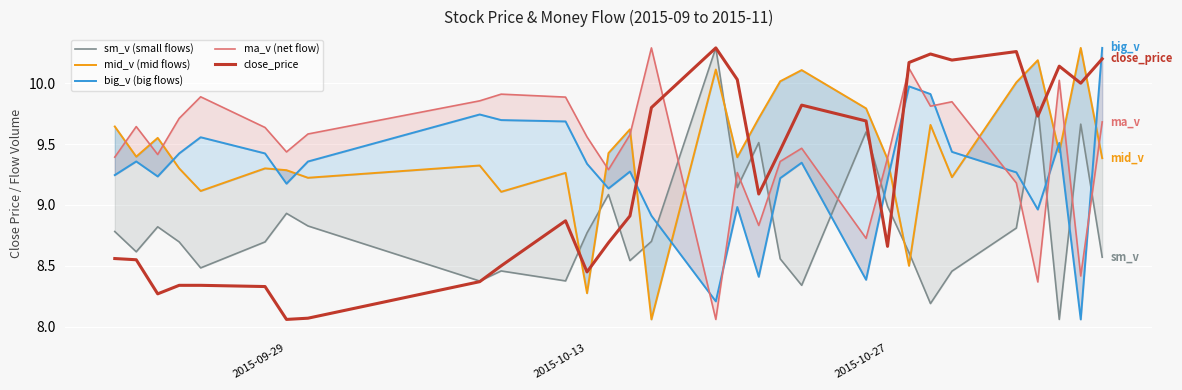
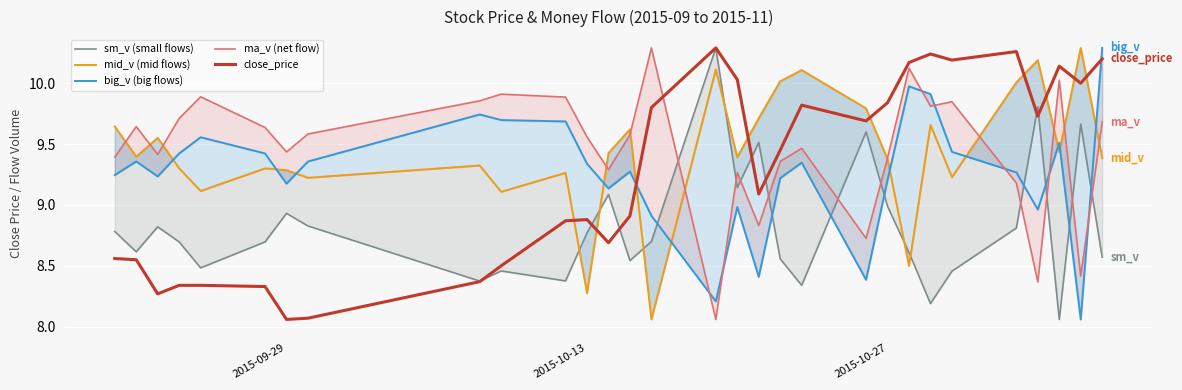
  {
    "mid_v (mid flows)": {
      "2015-10-13": 8.28
    },
    "close_price": {
      "2015-09-29": 8.06,
-     "2015-10-13": 8.45,
-     "2015-10-27": 8.66
+     "2015-10-13": 8.88,
+     "2015-10-27": 9.84
    }
  }
